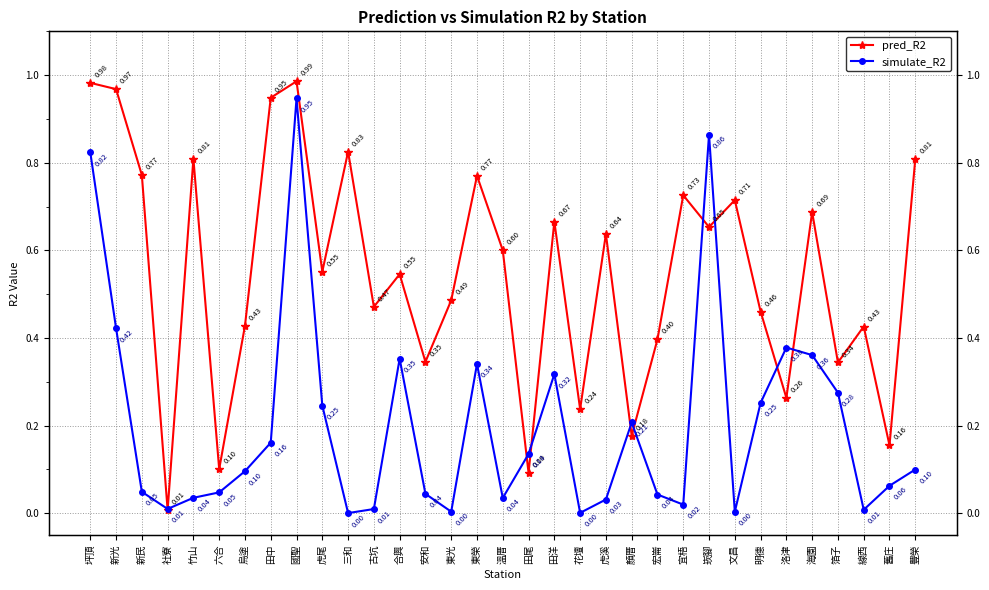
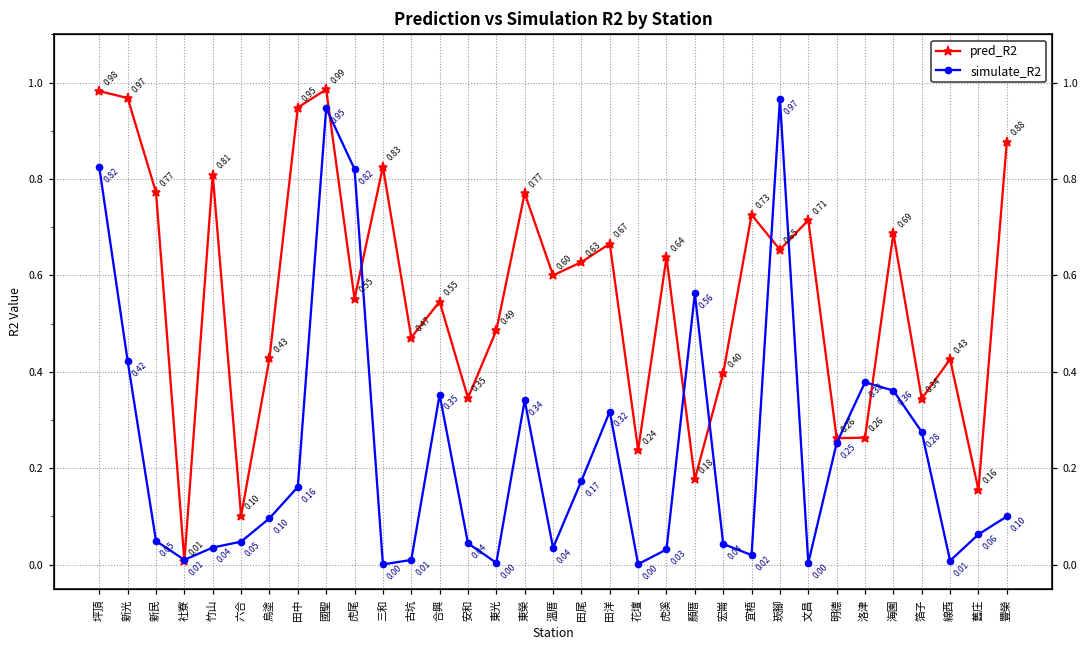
  {
    "pred_R2": {
      "坪頂": 0.98,
      "新光": 0.97,
      "新民": 0.77,
      "竹山": 0.81,
      "六合": 0.10,
      "烏塗": 0.43,
      "田中": 0.95,
      "國聖": 0.99,
      "虎尾": 0.55,
      "三和": 0.83,
      "古坑": 0.47,
      "合興": 0.55,
      "安和": 0.35,
      "東光": 0.49,
      "東榮": 0.77,
      "溫厝": 0.60,
-     "田尾": 0.09,
+     "田尾": 0.63,
      "田洋": 0.67,
      "花壇": 0.24,
      "虎溪": 0.64,
      "宏崙": 0.40,
      "宜梧": 0.73,
      "崁腳": 0.65,
      "文昌": 0.71,
-     "明德": 0.46,
+     "明德": 0.26,
      "洛津": 0.26,
      "海園": 0.69,
      "箔子": 0.34,
      "線西": 0.43,
      "舊庄": 0.16,
-     "豐榮": 0.81
+     "豐榮": 0.88
    },
    "simulate_R2": {
      "坪頂": 0.82,
      "新光": 0.42,
      "新民": 0.05,
      "竹山": 0.04,
      "六合": 0.05,
      "烏塗": 0.10,
      "田中": 0.16,
      "國聖": 0.95,
-     "虎尾": 0.25,
+     "虎尾": 0.82,
      "三和": 0.00,
      "古坑": 0.01,
      "合興": 0.35,
      "安和": 0.04,
      "東光": 0.00,
      "東榮": 0.34,
      "溫厝": 0.04,
-     "田尾": 0.14,
+     "田尾": 0.17,
      "田洋": 0.32,
      "花壇": 0.00,
      "虎溪": 0.03,
-     "顏厝": 0.21,
+     "顏厝": 0.56,
      "宏崙": 0.04,
      "宜梧": 0.02,
-     "崁腳": 0.86,
+     "崁腳": 0.97,
      "文昌": 0.00,
      "明德": 0.25,
      "洛津": 0.38,
      "海園": 0.36,
      "箔子": 0.28,
      "線西": 0.01,
      "舊庄": 0.06,
      "豐榮": 0.10
    }
  }
